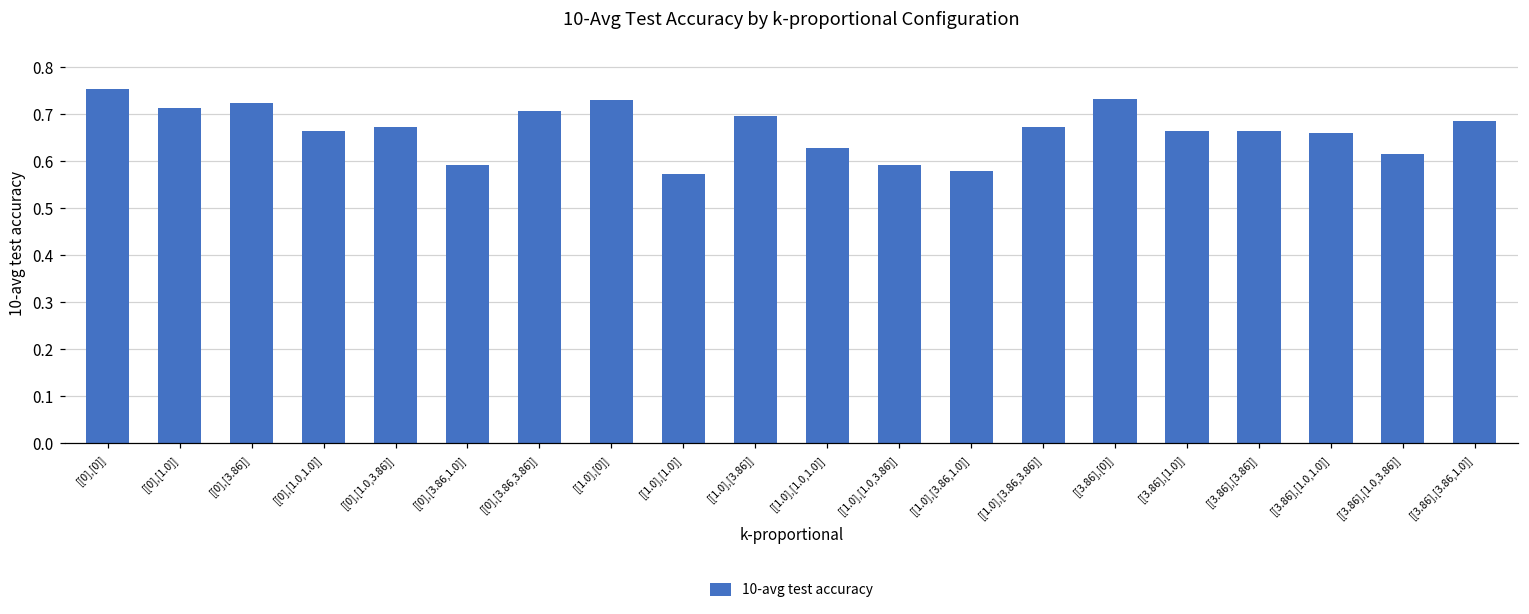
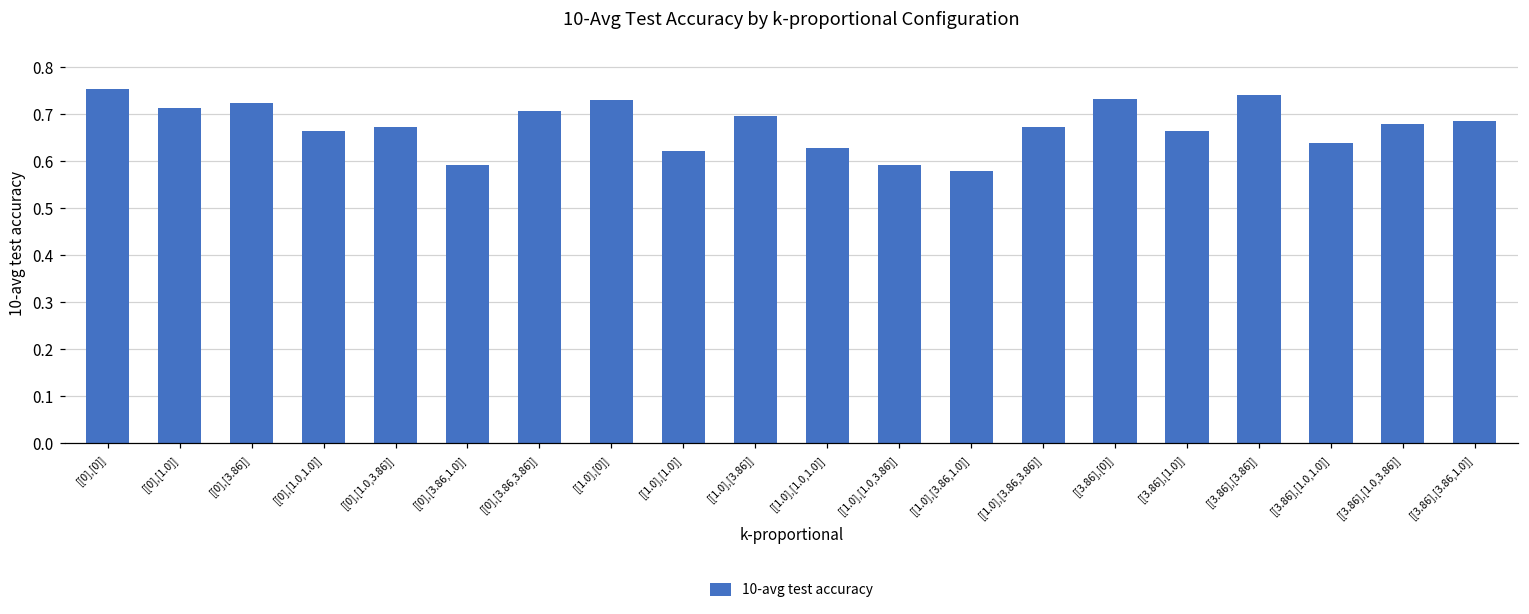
  {
    "[[0],[0]]": 0.75,
    "[[0],[1.0]]": 0.71,
    "[[0],[3.86]]": 0.72,
    "[[0],[1.0,1.0]]": 0.66,
    "[[0],[1.0,3.86]]": 0.67,
    "[[0],[3.86,1.0]]": 0.59,
    "[[0],[3.86,3.86]]": 0.71,
    "[[1.0],[0]]": 0.73,
-   "[[1.0],[1.0]]": 0.57,
+   "[[1.0],[1.0]]": 0.62,
    "[[1.0],[3.86]]": 0.69,
    "[[1.0],[1.0,1.0]]": 0.63,
    "[[1.0],[1.0,3.86]]": 0.59,
    "[[1.0],[3.86,1.0]]": 0.58,
    "[[1.0],[3.86,3.86]]": 0.67,
    "[[3.86],[0]]": 0.73,
    "[[3.86],[1.0]]": 0.66,
-   "[[3.86],[3.86]]": 0.66,
-   "[[3.86],[1.0,1.0]]": 0.66,
-   "[[3.86],[1.0,3.86]]": 0.61,
+   "[[3.86],[3.86]]": 0.74,
+   "[[3.86],[1.0,1.0]]": 0.64,
+   "[[3.86],[1.0,3.86]]": 0.68,
    "[[3.86],[3.86,1.0]]": 0.68
  }
